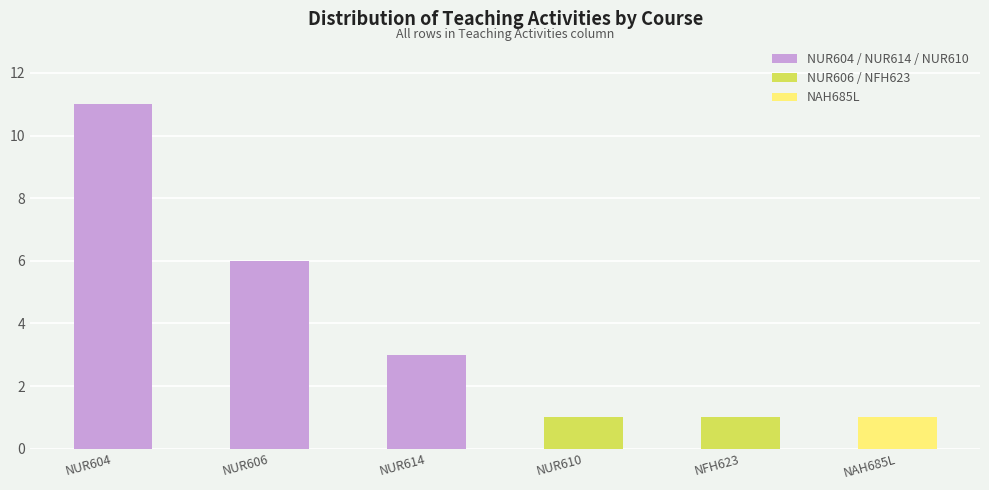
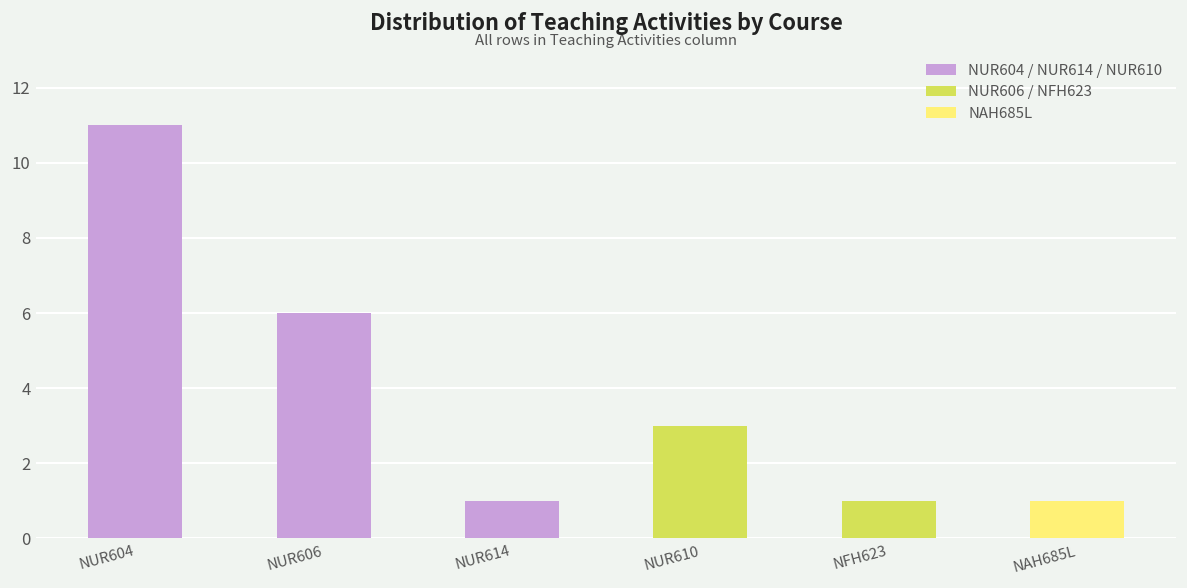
  {
    "NUR604": 11,
    "NUR606": 6,
-   "NUR614": 3,
-   "NUR610": 1,
+   "NUR614": 1,
+   "NUR610": 3,
    "NFH623": 1,
    "NAH685L": 1
  }
